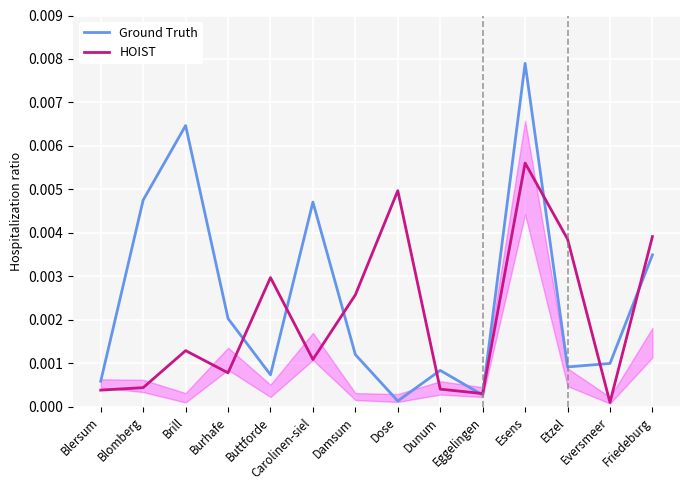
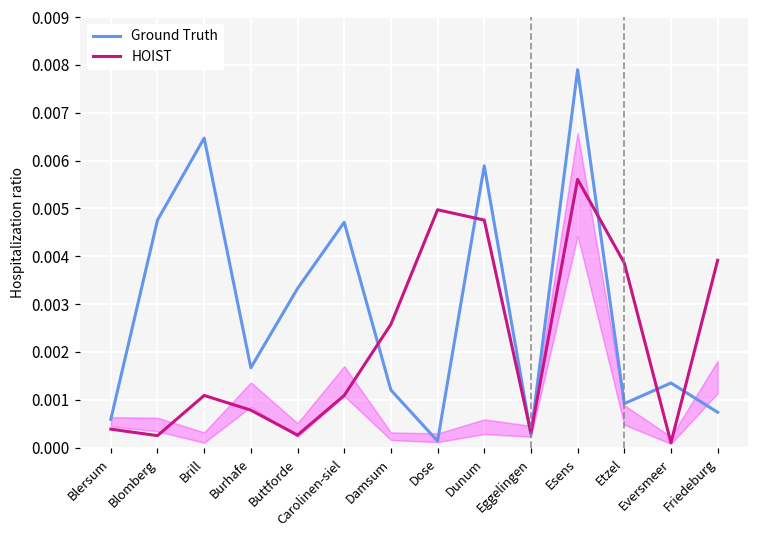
  {
    "Ground Truth": {
      "Blomberg": 0.0048,
      "Brill": 0.0065,
-     "Burhafe": 0.0020,
-     "Buttforde": 0.0007,
+     "Burhafe": 0.0017,
+     "Buttforde": 0.0033,
      "Carolinen-siel": 0.0047,
      "Damsum": 0.0012,
      "Dose": 0.0001,
-     "Dunum": 0.0008,
+     "Dunum": 0.0059,
      "Esens": 0.0079,
-     "Eversmeer": 0.0010,
-     "Friedeburg": 0.0035
+     "Eversmeer": 0.0014,
+     "Friedeburg": 0.0007
    },
    "HOIST": {
      "Blersum": 0.0004,
-     "Blomberg": 0.0004,
-     "Brill": 0.0013,
+     "Blomberg": 0.0002,
+     "Brill": 0.0011,
      "Burhafe": 0.0008,
-     "Buttforde": 0.0030,
+     "Buttforde": 0.0003,
      "Carolinen-siel": 0.0011,
      "Damsum": 0.0026,
      "Dose": 0.0050,
-     "Dunum": 0.0004,
+     "Dunum": 0.0048,
      "Esens": 0.0056,
      "Etzel": 0.0039,
      "Eversmeer": 0.0001,
      "Friedeburg": 0.0039
    }
  }
